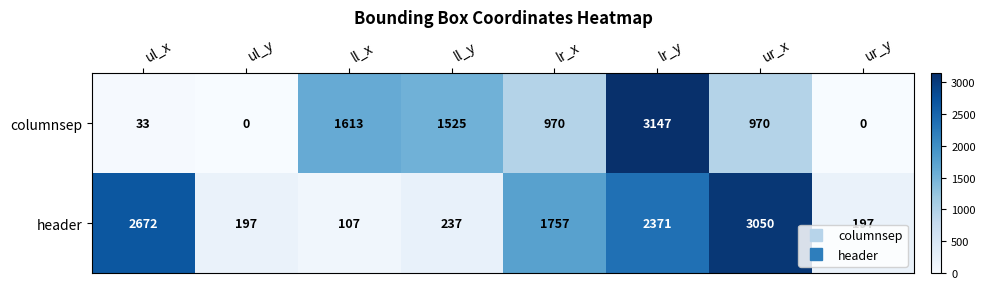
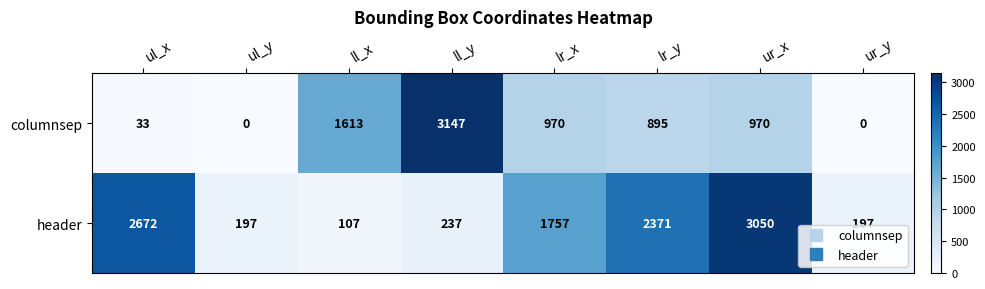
  {
    "columnsep": {
      "ul_x": 33,
      "ul_y": 0,
      "ll_x": 1613,
-     "ll_y": 1525,
+     "ll_y": 3147,
      "lr_x": 970,
-     "lr_y": 3147,
+     "lr_y": 895,
      "ur_x": 970,
      "ur_y": 0
    },
    "header": {
      "ul_x": 2672,
      "ul_y": 197,
      "ll_x": 107,
      "ll_y": 237,
      "lr_x": 1757,
      "lr_y": 2371,
      "ur_x": 3050
    }
  }
